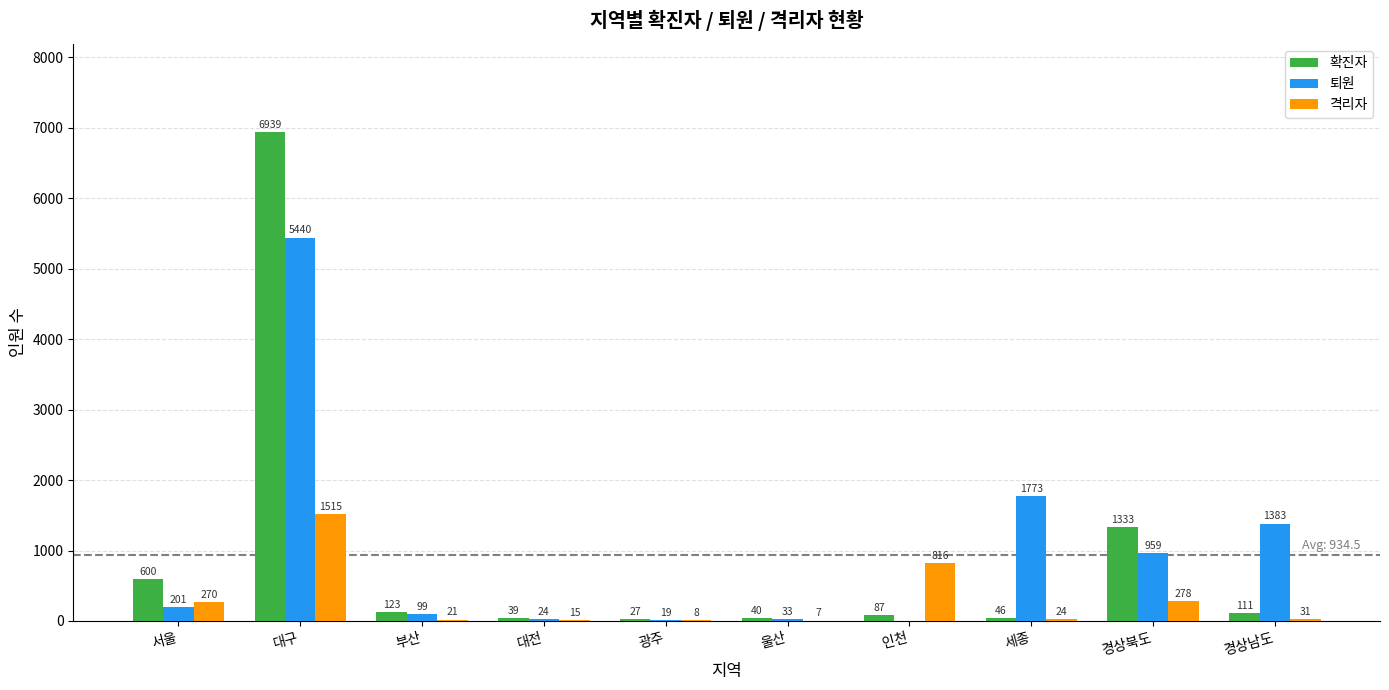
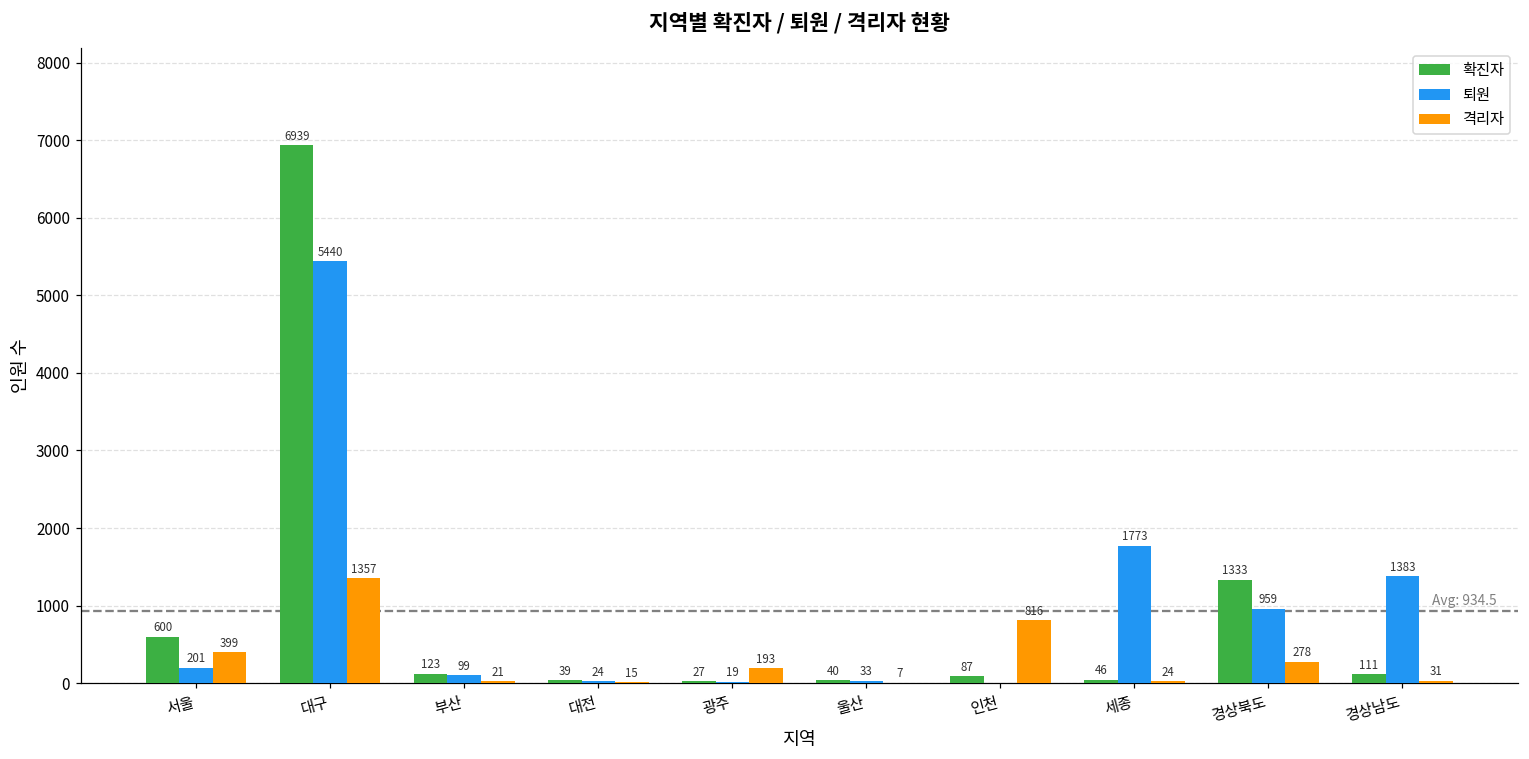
  {
    "확진자": {
      "서울": 600,
      "대구": 6939,
      "부산": 123,
      "대전": 39,
      "광주": 27,
      "울산": 40,
      "인천": 87,
      "세종": 46,
      "경상북도": 1333,
      "경상남도": 111
    },
    "퇴원": {
      "서울": 201,
      "대구": 5440,
      "부산": 99,
      "대전": 24,
      "광주": 19,
      "울산": 33,
      "세종": 1773,
      "경상북도": 959,
      "경상남도": 1383
    },
    "격리자": {
-     "서울": 270,
-     "대구": 1515,
+     "서울": 399,
+     "대구": 1357,
      "부산": 21,
      "대전": 15,
-     "광주": 8,
+     "광주": 193,
      "울산": 7,
      "인천": 816,
      "세종": 24,
      "경상북도": 278,
      "경상남도": 31
    }
  }
